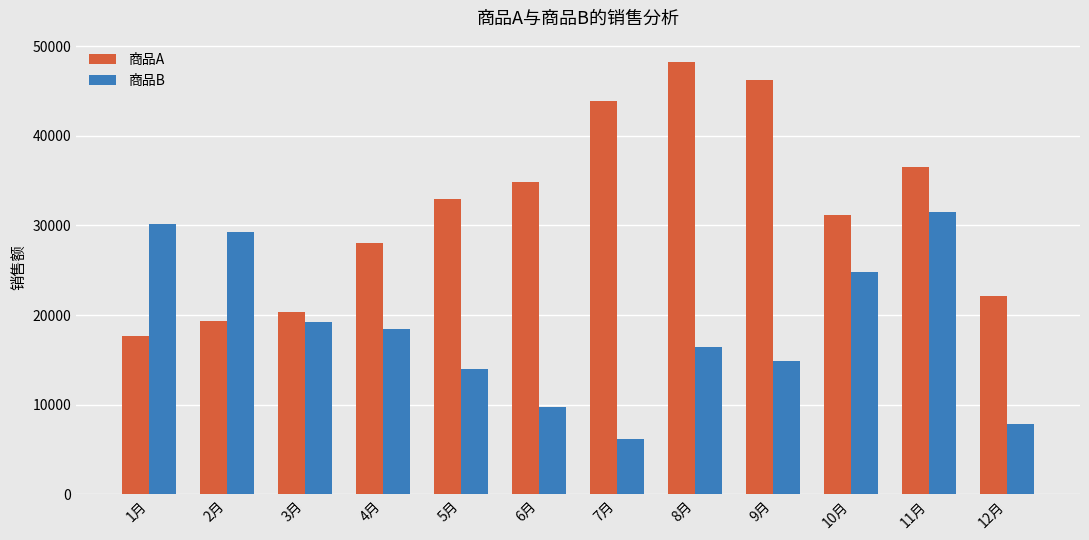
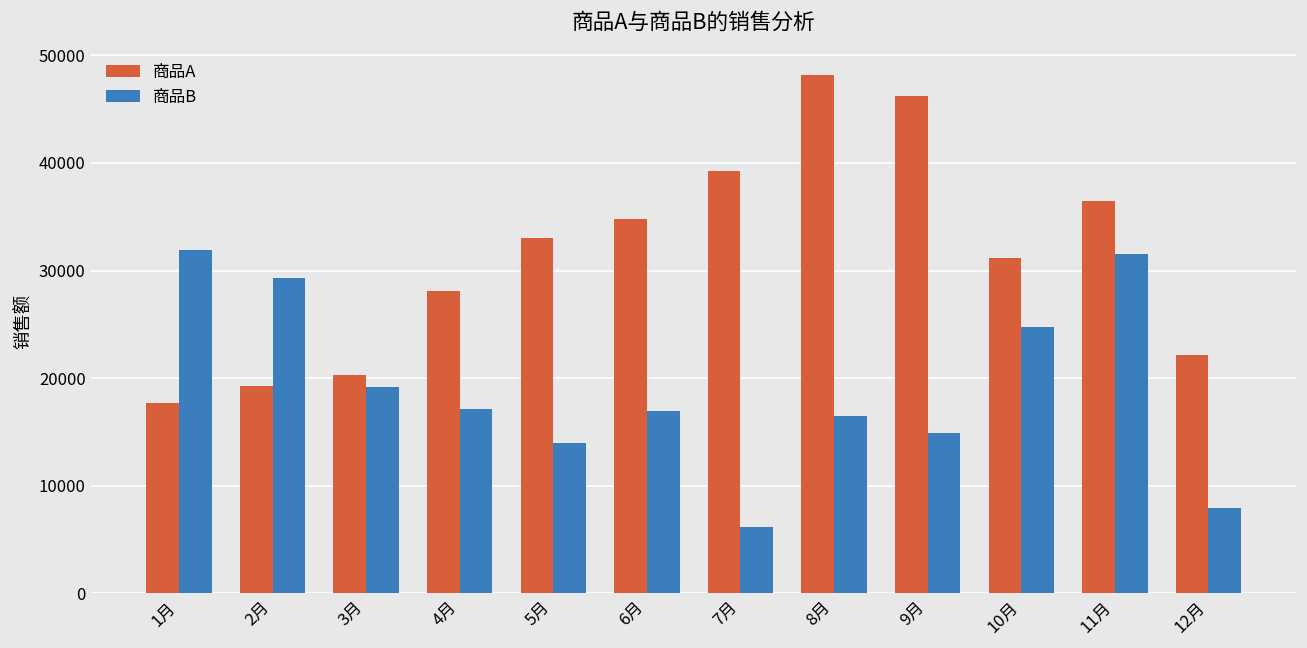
  {
    "商品A": {
      "1月": 18000,
      "2月": 19000,
      "3月": 20000,
      "4月": 28000,
      "5月": 33000,
      "6月": 35000,
-     "7月": 44000,
+     "7月": 39000,
      "8月": 48000,
      "9月": 46000,
      "10月": 31000,
      "11月": 37000,
      "12月": 22000
    },
    "商品B": {
-     "1月": 30000,
+     "1月": 32000,
      "2月": 29000,
      "3月": 19000,
-     "4月": 18000,
+     "4月": 17000,
      "5月": 14000,
-     "6月": 10000,
+     "6月": 17000,
      "7月": 6000,
      "8月": 16000,
      "9月": 15000,
      "10月": 25000,
      "11月": 32000,
      "12月": 8000
    }
  }
